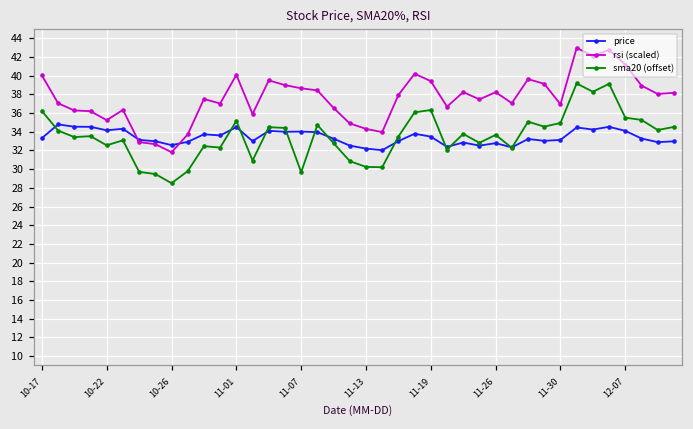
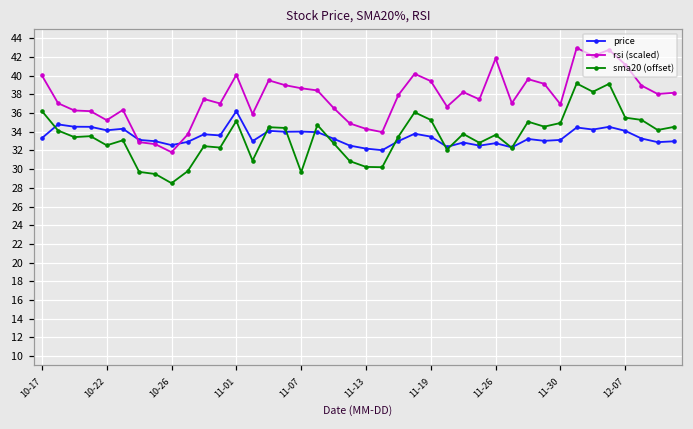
  {
    "price": {
      "10-17": 33,
      "10-22": 34,
      "10-26": 33,
-     "11-01": 35,
+     "11-01": 36,
      "11-07": 34,
      "11-13": 32,
      "11-19": 33,
      "11-26": 33,
      "11-30": 33,
      "12-07": 34
    },
    "rsi (scaled)": {
      "10-17": 40,
      "10-22": 35,
      "10-26": 32,
      "11-01": 40,
      "11-07": 39,
      "11-13": 34,
      "11-19": 39,
-     "11-26": 38,
+     "11-26": 42,
      "11-30": 37
    },
    "sma20 (offset)": {
      "10-17": 36,
      "10-22": 33,
      "10-26": 29,
      "11-01": 35,
      "11-07": 30,
      "11-13": 30,
-     "11-19": 36,
+     "11-19": 35,
      "11-26": 34,
      "11-30": 35,
      "12-07": 36
    }
  }
